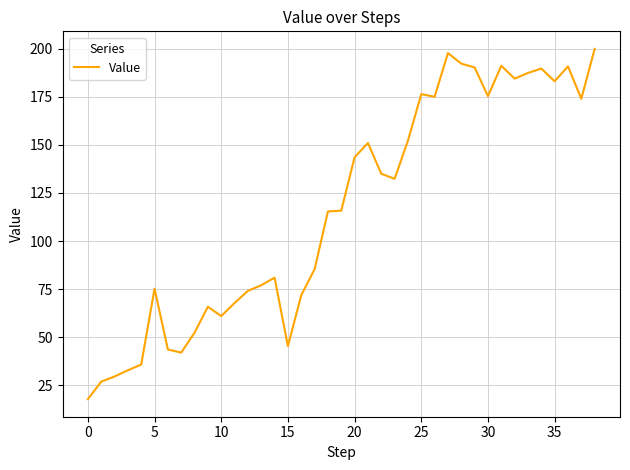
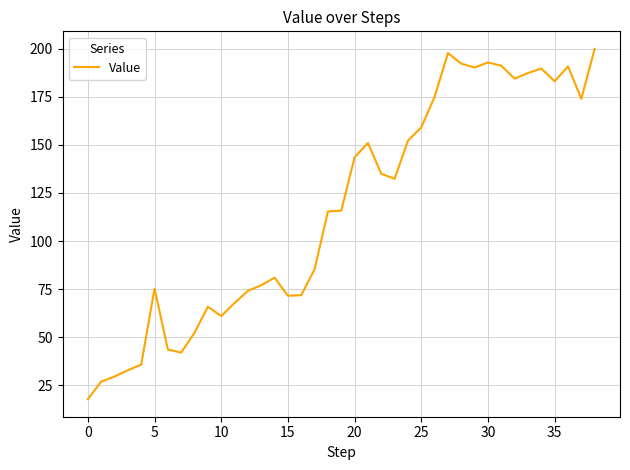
  {
    "0": 18,
    "5": 75,
    "10": 61,
-   "15": 45,
+   "15": 72,
    "20": 144,
-   "25": 176,
-   "30": 175,
+   "25": 159,
+   "30": 193,
    "35": 183
  }
